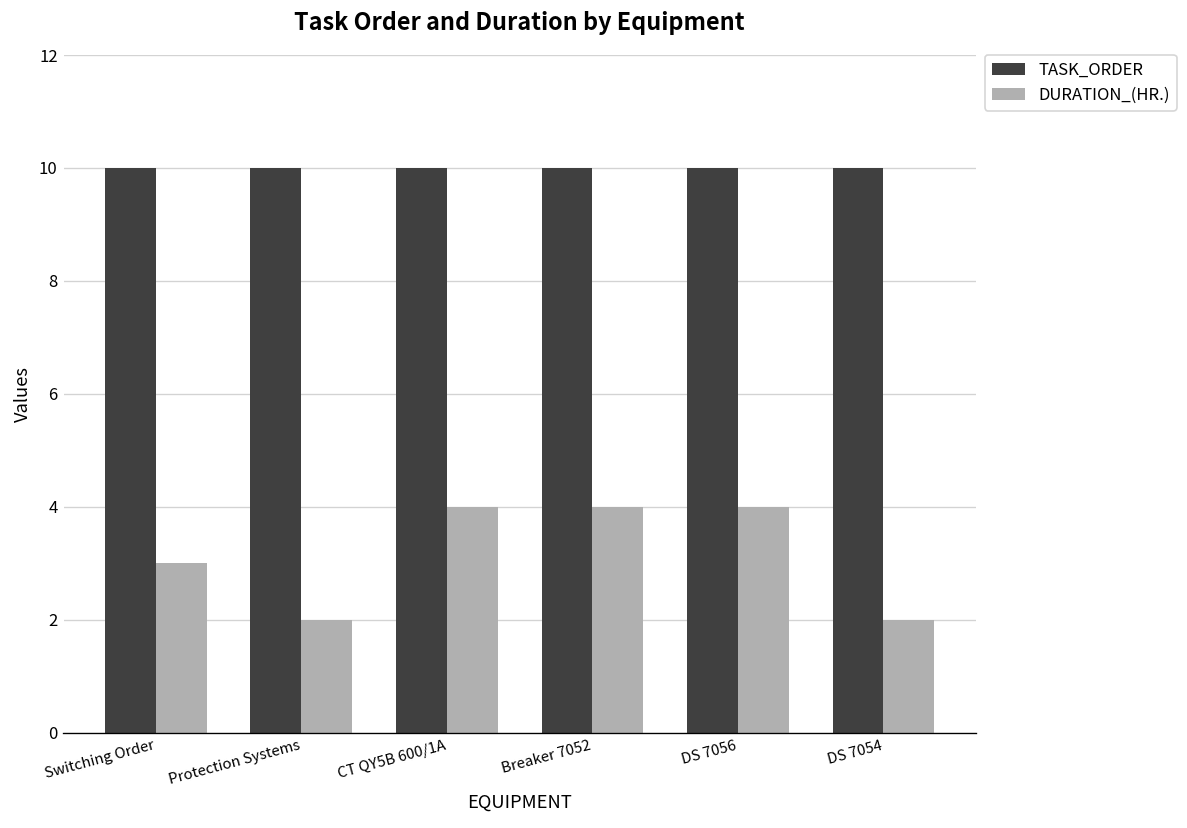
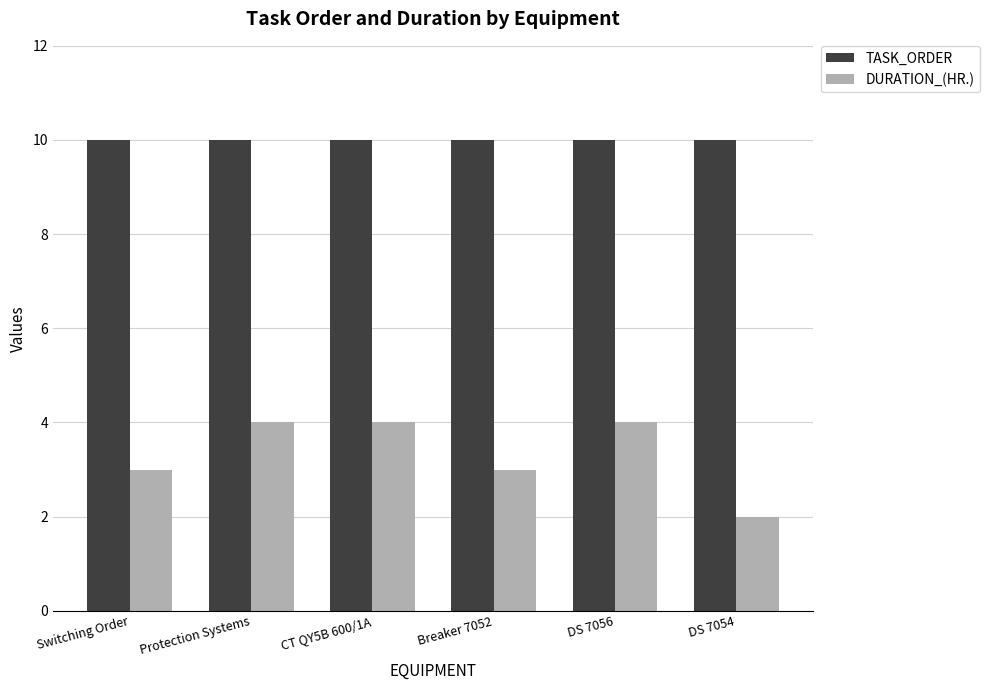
  {
    "TASK_ORDER": {
      "Switching Order": 10,
      "Protection Systems": 10,
      "CT QY5B 600/1A": 10,
      "Breaker 7052": 10,
      "DS 7056": 10,
      "DS 7054": 10
    },
    "DURATION_(HR.)": {
      "Switching Order": 3,
-     "Protection Systems": 2,
+     "Protection Systems": 4,
      "CT QY5B 600/1A": 4,
-     "Breaker 7052": 4,
+     "Breaker 7052": 3,
      "DS 7056": 4,
      "DS 7054": 2
    }
  }
